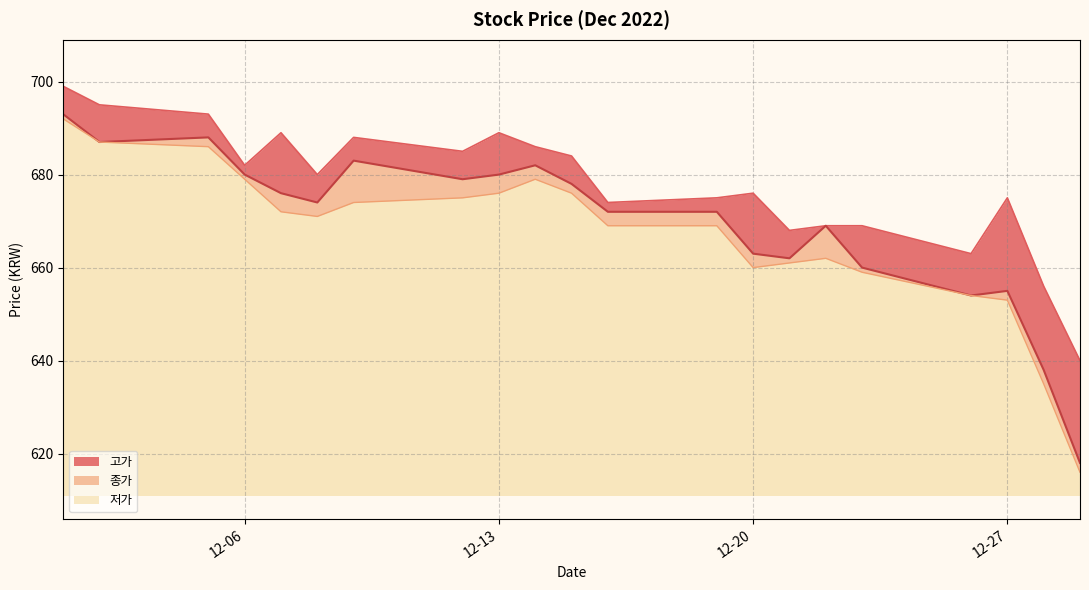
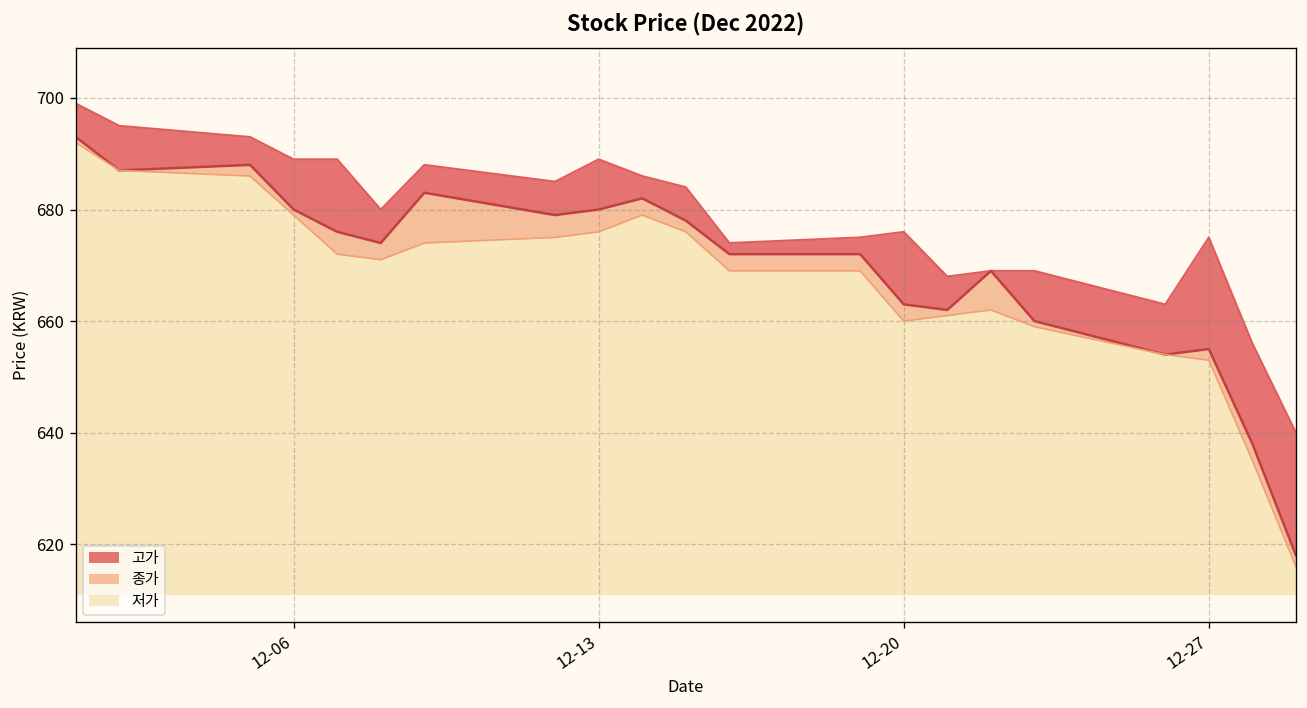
  {
    "고가": {
-     "12-06": 682,
+     "12-06": 689,
      "12-13": 689,
      "12-20": 676,
      "12-27": 675
    }
  }
